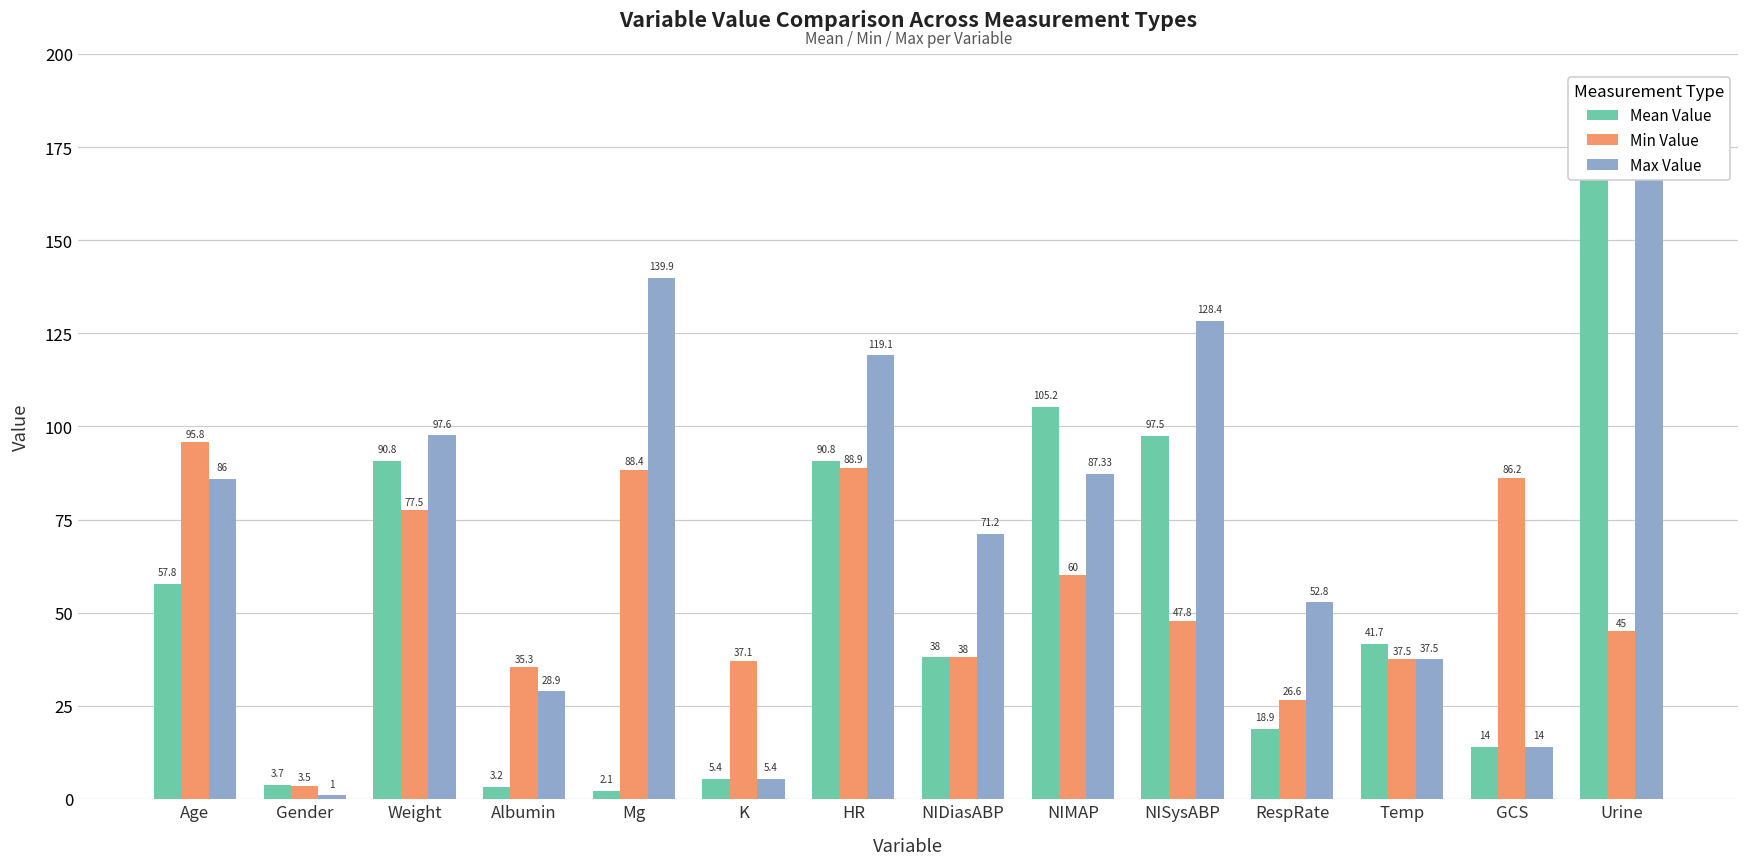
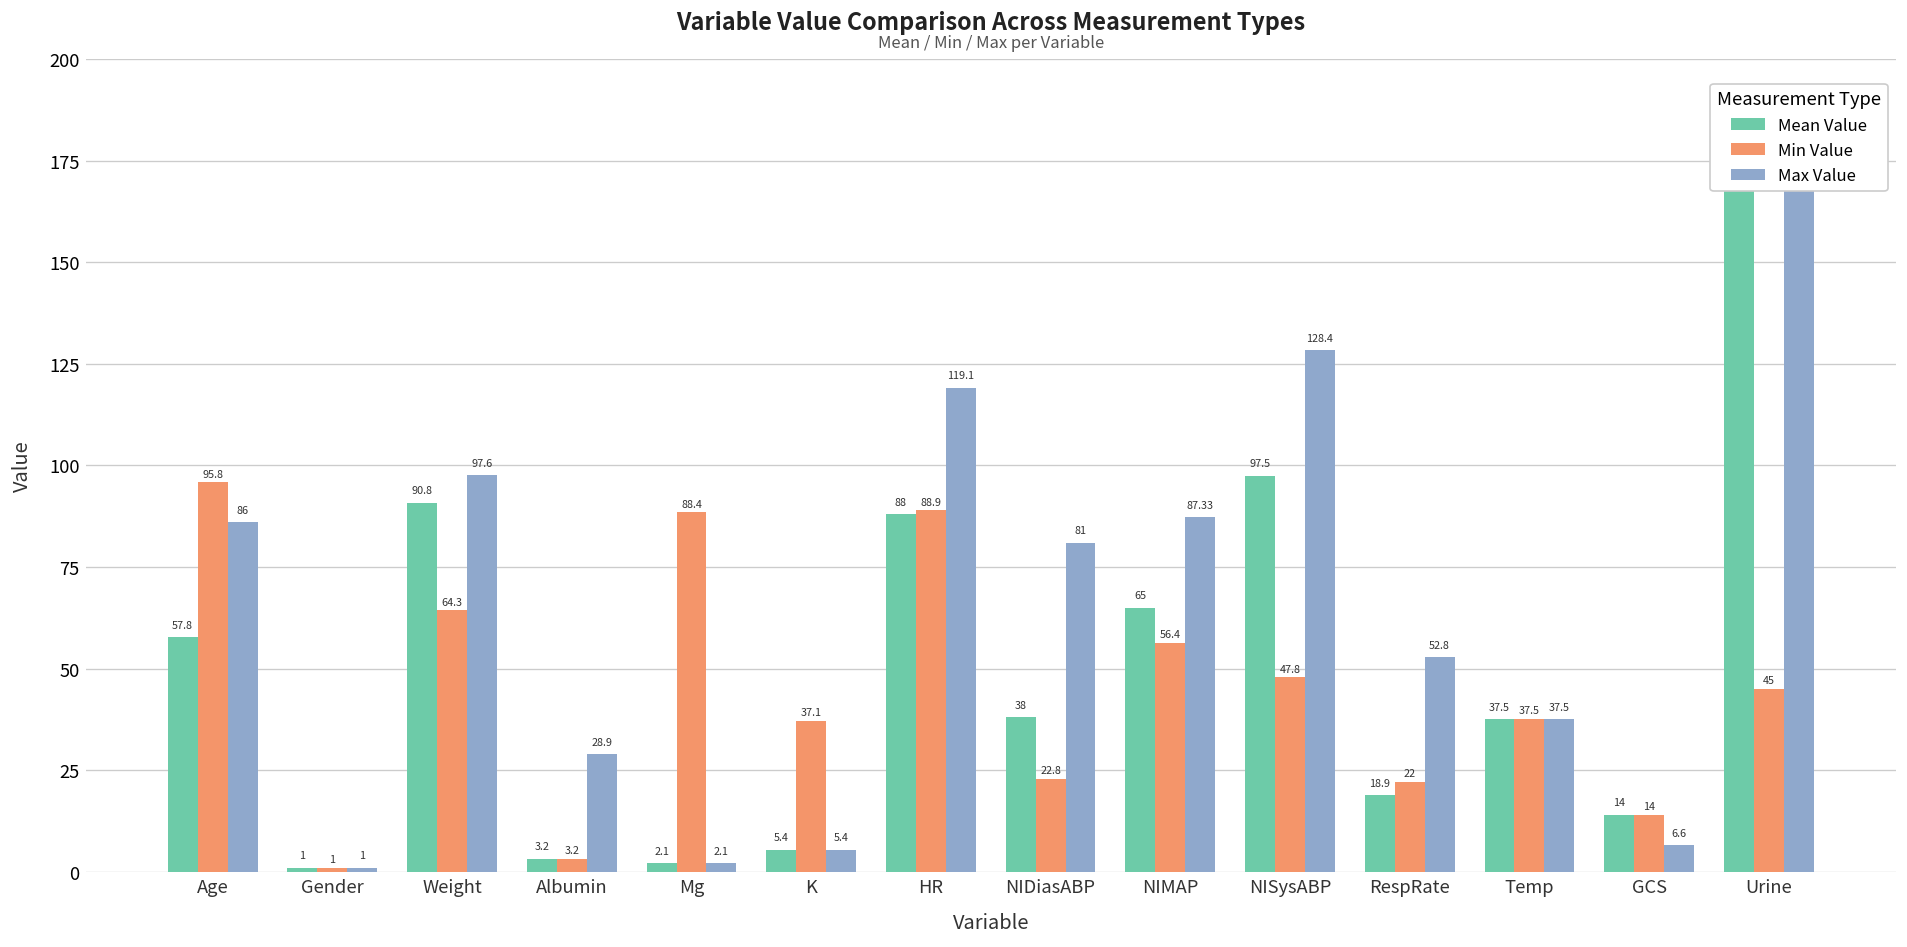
  {
    "Mean Value": {
      "Age": 57.8,
-     "Gender": 3.7,
+     "Gender": 1,
      "Weight": 90.8,
      "Albumin": 3.2,
      "Mg": 2.1,
      "K": 5.4,
-     "HR": 90.8,
+     "HR": 88,
      "NIDiasABP": 38,
-     "NIMAP": 105.2,
+     "NIMAP": 65,
      "NISysABP": 97.5,
      "RespRate": 18.9,
-     "Temp": 41.7,
+     "Temp": 37.5,
      "GCS": 14
    },
    "Min Value": {
      "Age": 95.8,
-     "Gender": 3.5,
-     "Weight": 77.5,
-     "Albumin": 35.3,
+     "Gender": 1,
+     "Weight": 64.3,
+     "Albumin": 3.2,
      "Mg": 88.4,
      "K": 37.1,
      "HR": 88.9,
-     "NIDiasABP": 38,
-     "NIMAP": 60,
+     "NIDiasABP": 22.8,
+     "NIMAP": 56.4,
      "NISysABP": 47.8,
-     "RespRate": 26.6,
+     "RespRate": 22,
      "Temp": 37.5,
-     "GCS": 86.2,
+     "GCS": 14,
      "Urine": 45
    },
    "Max Value": {
      "Age": 86,
      "Gender": 1,
      "Weight": 97.6,
      "Albumin": 28.9,
-     "Mg": 139.9,
+     "Mg": 2.1,
      "K": 5.4,
      "HR": 119.1,
-     "NIDiasABP": 71.2,
+     "NIDiasABP": 81,
      "NIMAP": 87.33,
      "NISysABP": 128.4,
      "RespRate": 52.8,
      "Temp": 37.5,
-     "GCS": 14
+     "GCS": 6.6
    }
  }
